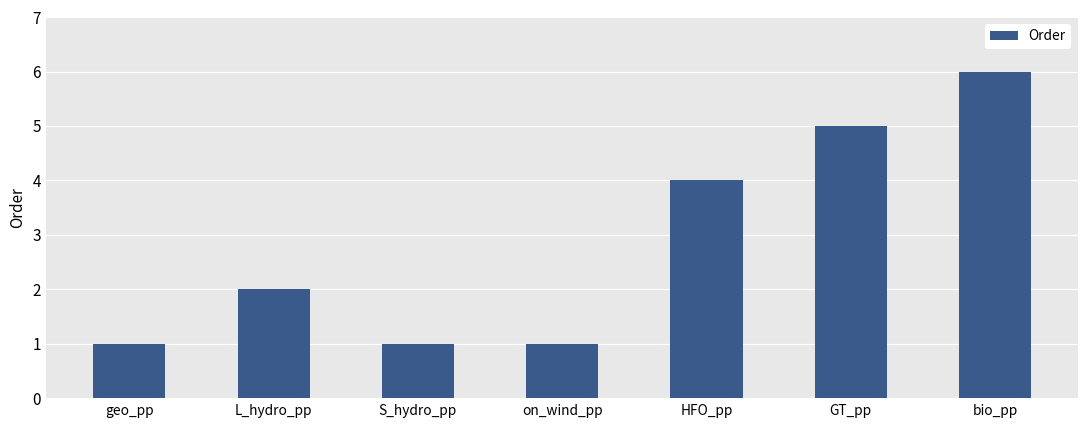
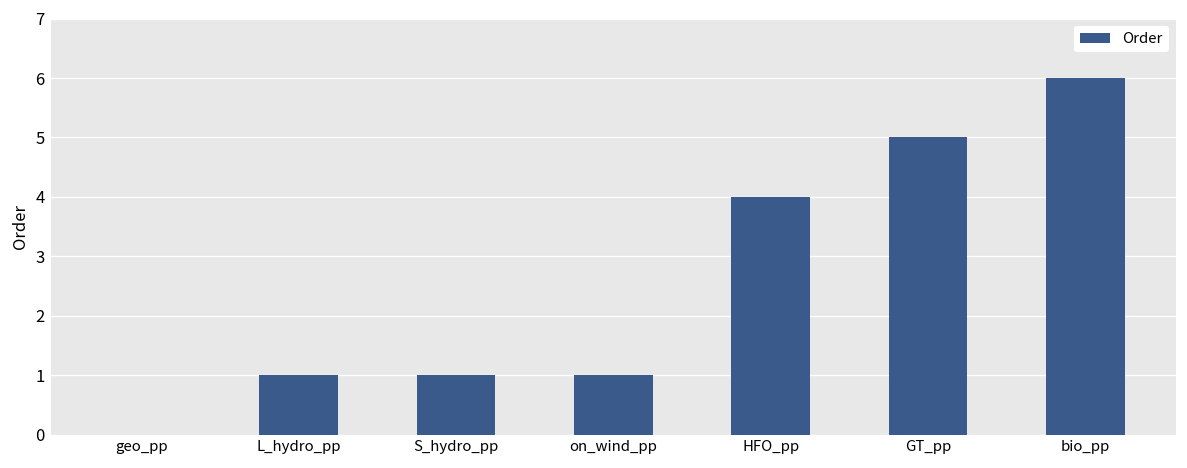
  {
-   "geo_pp": 1,
-   "L_hydro_pp": 2,
+   "geo_pp": 0,
+   "L_hydro_pp": 1,
    "S_hydro_pp": 1,
    "on_wind_pp": 1,
    "HFO_pp": 4,
    "GT_pp": 5,
    "bio_pp": 6
  }
